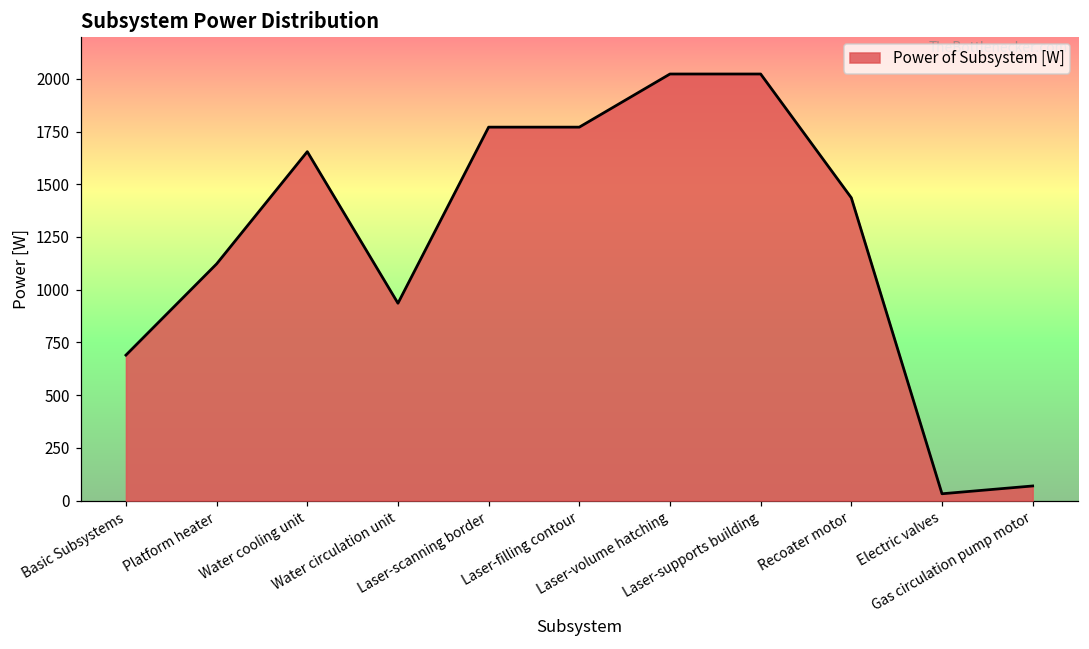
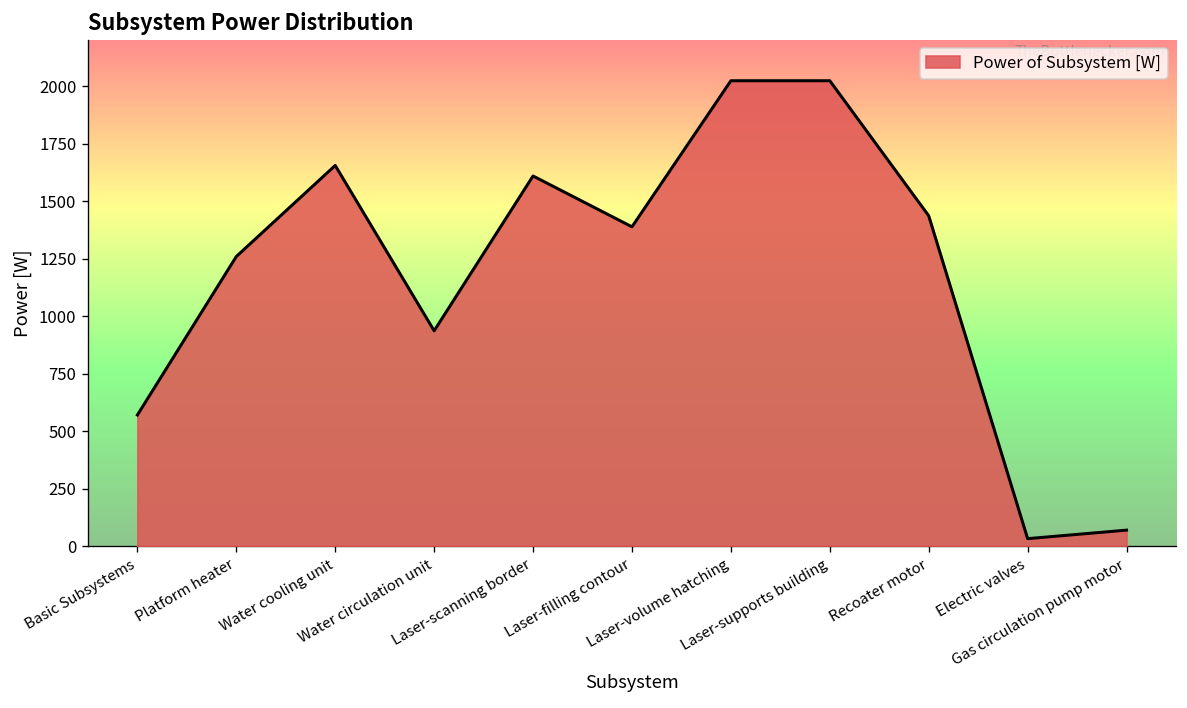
  {
-   "Basic Subsystems": 690,
-   "Platform heater": 1120,
+   "Basic Subsystems": 570,
+   "Platform heater": 1260,
    "Water cooling unit": 1650,
    "Water circulation unit": 940,
-   "Laser-scanning border": 1770,
-   "Laser-filling contour": 1770,
+   "Laser-scanning border": 1610,
+   "Laser-filling contour": 1390,
    "Laser-volume hatching": 2020,
    "Laser-supports building": 2020,
    "Recoater motor": 1440,
    "Electric valves": 30,
    "Gas circulation pump motor": 70
  }
